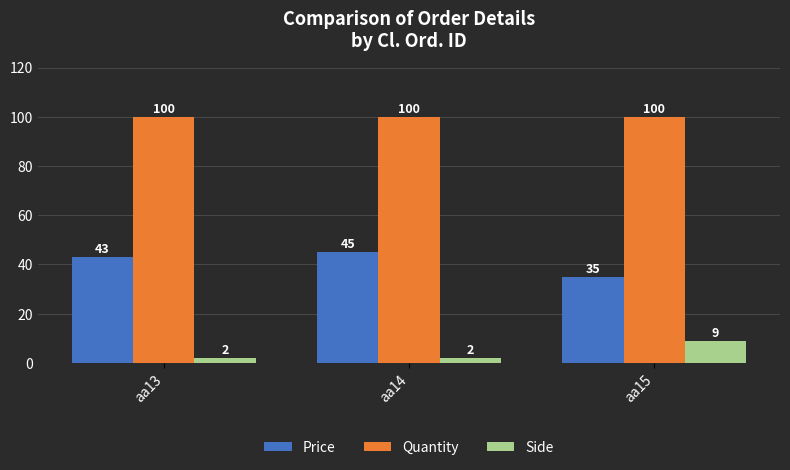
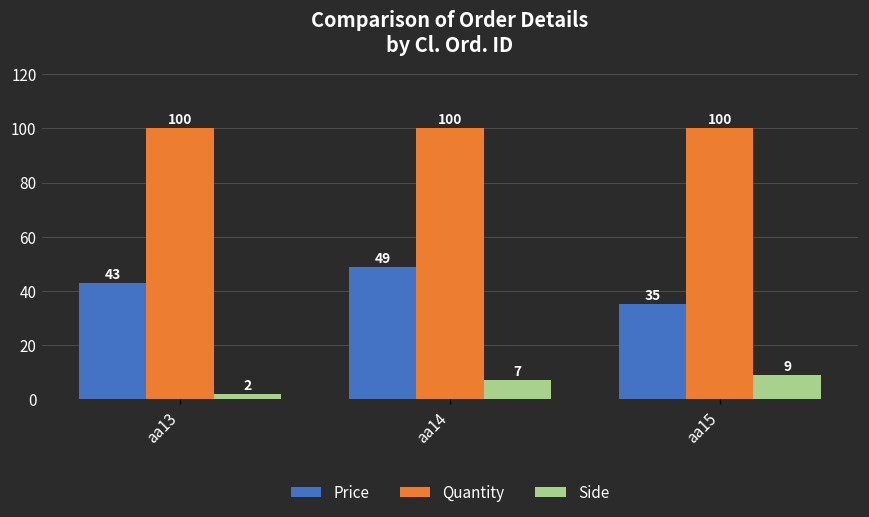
  {
    "Price": {
      "aa13": 43,
-     "aa14": 45,
+     "aa14": 49,
      "aa15": 35
    },
    "Quantity": {
      "aa13": 100,
      "aa14": 100,
      "aa15": 100
    },
    "Side": {
      "aa13": 2,
-     "aa14": 2,
+     "aa14": 7,
      "aa15": 9
    }
  }
